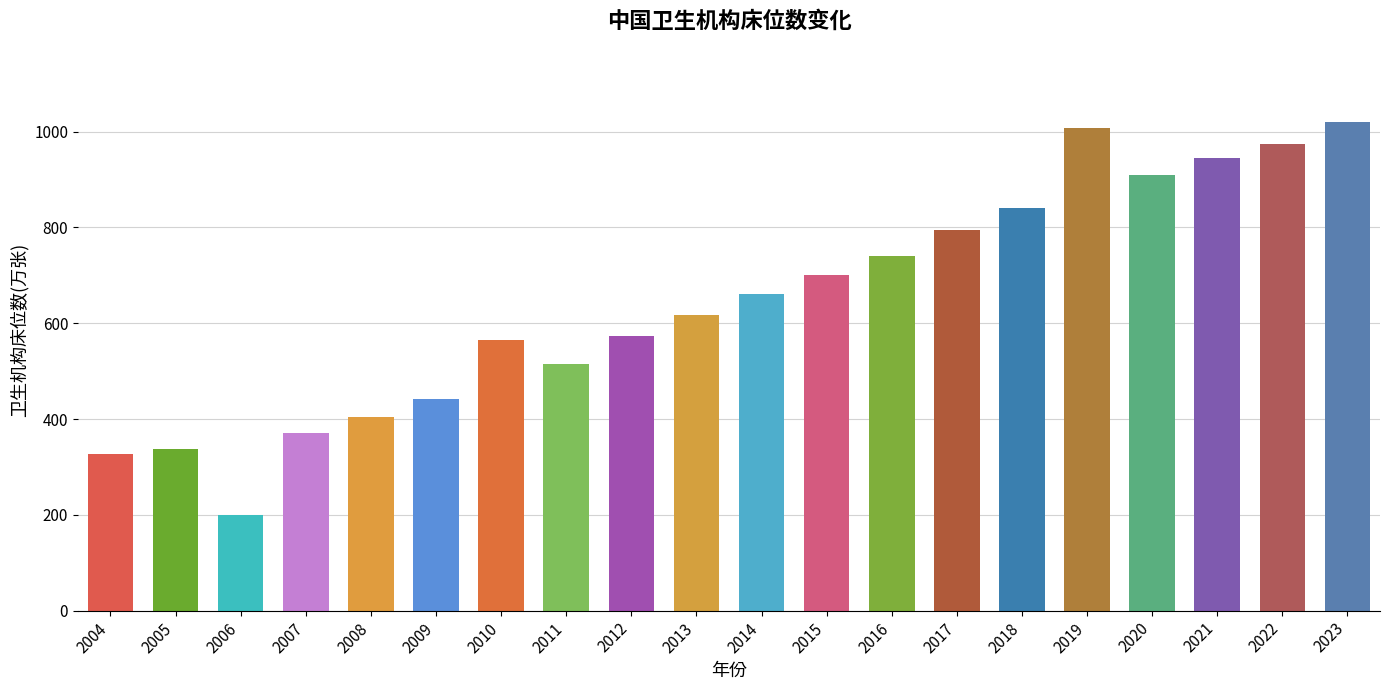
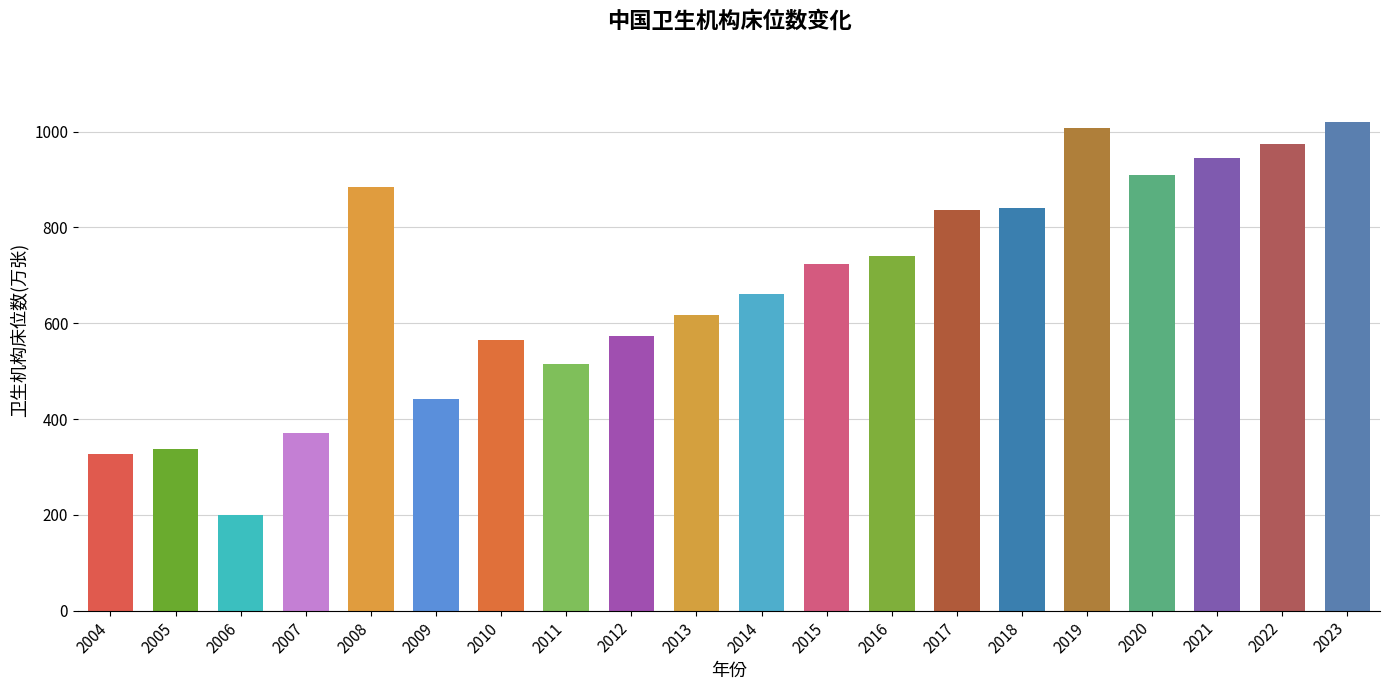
  {
    "2004": 330,
    "2005": 340,
    "2006": 200,
    "2007": 370,
-   "2008": 400,
+   "2008": 880,
    "2009": 440,
    "2010": 560,
    "2011": 520,
    "2012": 570,
    "2013": 620,
    "2014": 660,
-   "2015": 700,
+   "2015": 720,
    "2016": 740,
-   "2017": 790,
+   "2017": 840,
    "2018": 840,
    "2019": 1010,
    "2020": 910,
    "2021": 950,
    "2022": 970,
    "2023": 1020
  }
